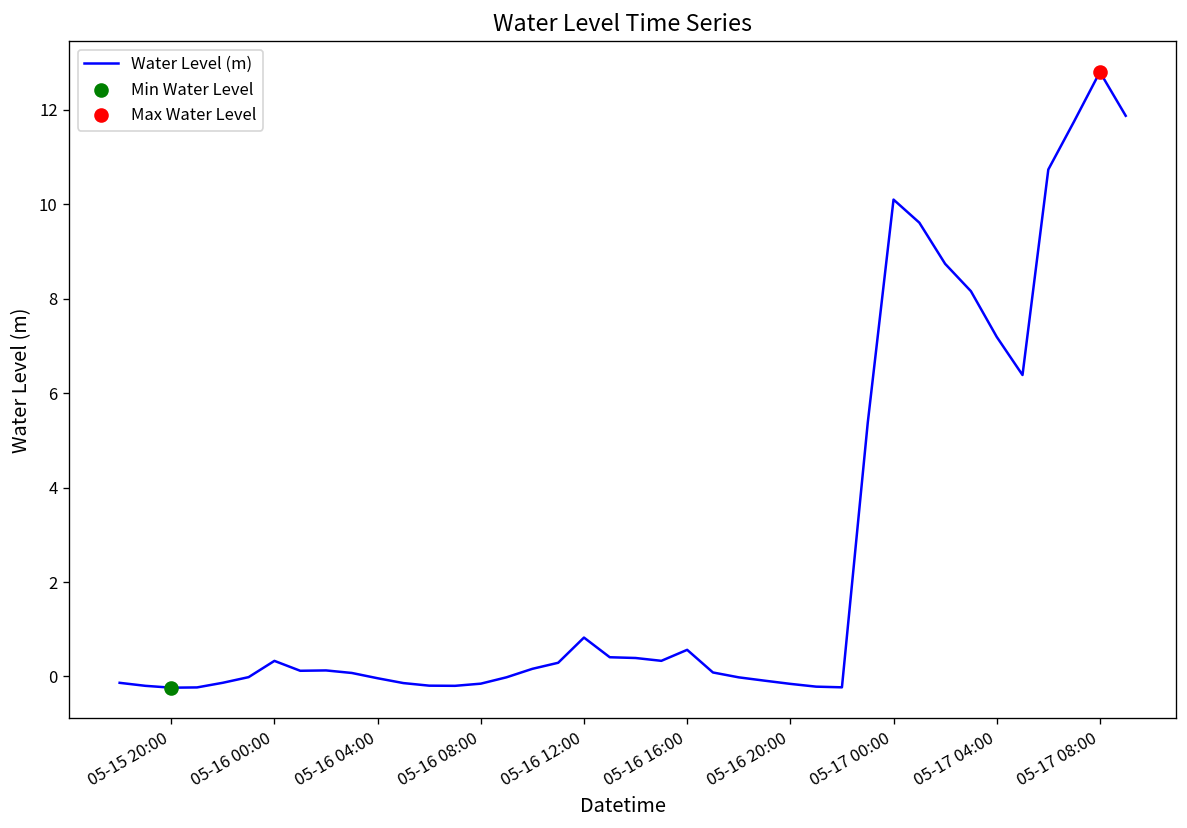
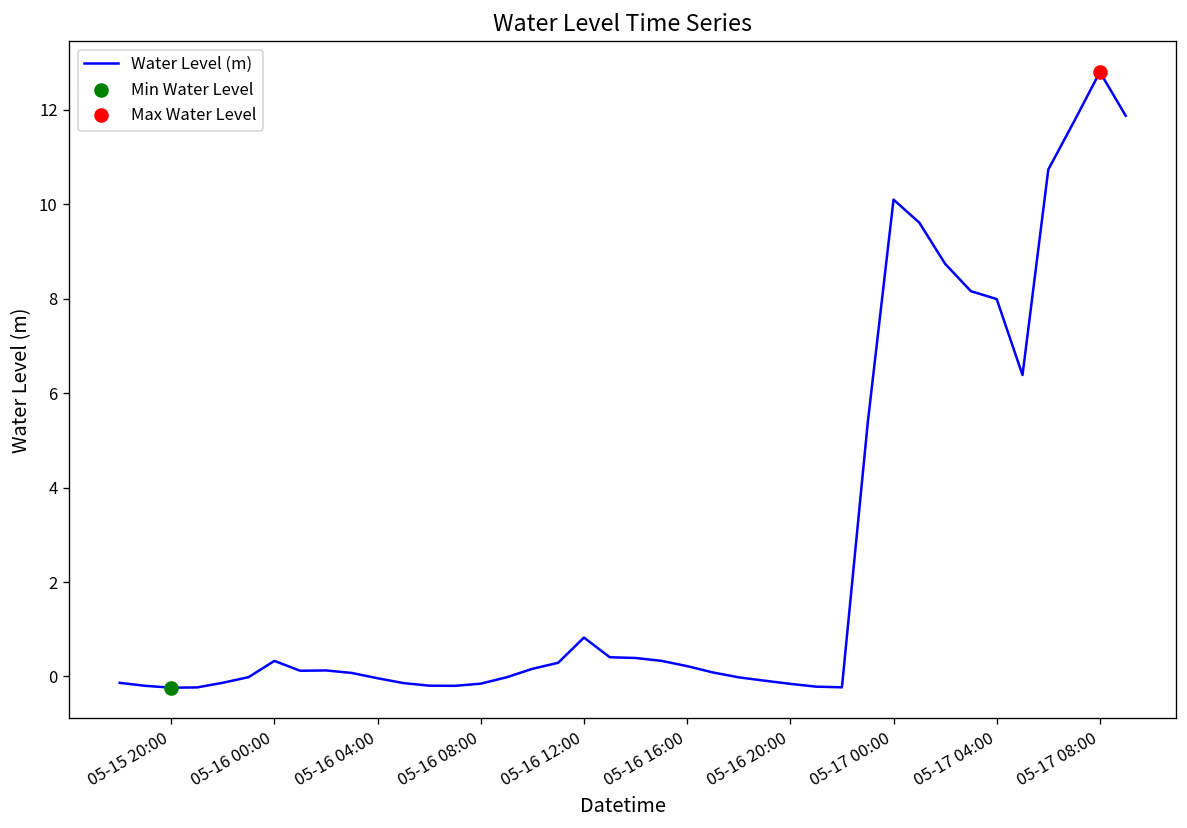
  {
    "Water Level (m)": {
      "05-16 00:00": 0.3,
      "05-16 04:00": 0.0,
      "05-16 08:00": -0.2,
      "05-16 12:00": 0.8,
-     "05-16 16:00": 0.6,
+     "05-16 16:00": 0.2,
      "05-16 20:00": -0.2,
      "05-17 00:00": 10.1,
-     "05-17 04:00": 7.2
+     "05-17 04:00": 8.0
    }
  }
